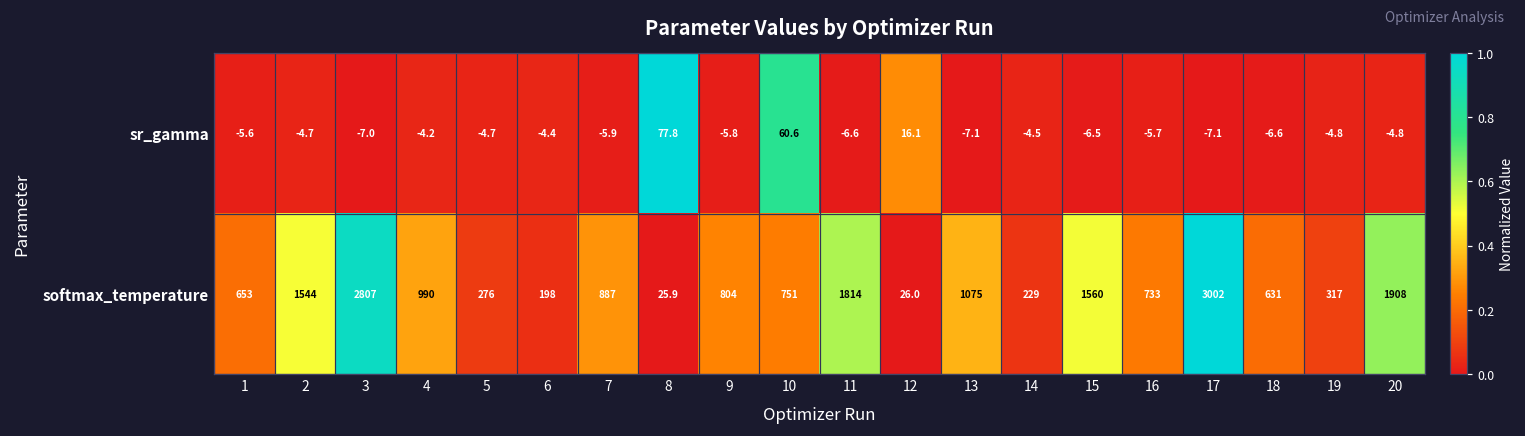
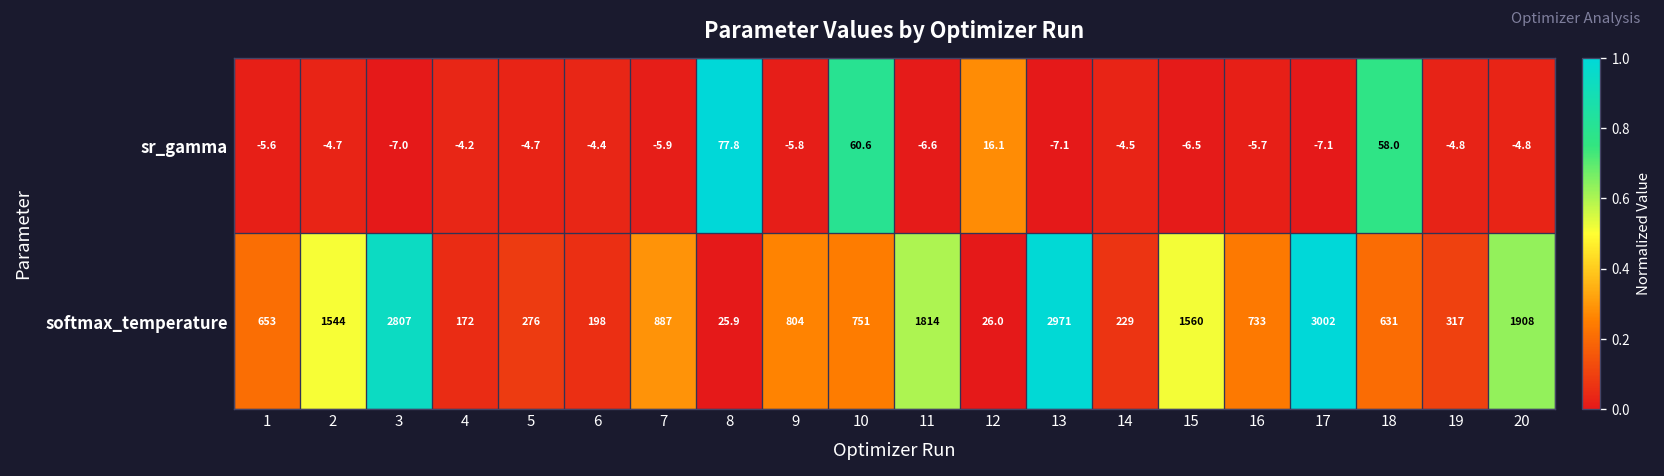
  {
    "sr_gamma": {
      "1": -5.6,
      "2": -4.7,
      "3": -7.0,
      "4": -4.2,
      "5": -4.7,
      "6": -4.4,
      "7": -5.9,
      "8": 77.8,
      "9": -5.8,
      "10": 60.6,
      "11": -6.6,
      "12": 16.1,
      "13": -7.1,
      "14": -4.5,
      "15": -6.5,
      "16": -5.7,
      "17": -7.1,
-     "18": -6.6,
+     "18": 58.0,
      "19": -4.8,
      "20": -4.8
    },
    "softmax_temperature": {
      "1": 653,
      "2": 1544,
      "3": 2807,
-     "4": 990,
+     "4": 172,
      "5": 276,
      "6": 198,
      "7": 887,
      "8": 25.9,
      "9": 804,
      "10": 751,
      "11": 1814,
      "12": 26.0,
-     "13": 1075,
+     "13": 2971,
      "14": 229,
      "15": 1560,
      "16": 733,
      "17": 3002,
      "18": 631,
      "19": 317,
      "20": 1908
    }
  }
